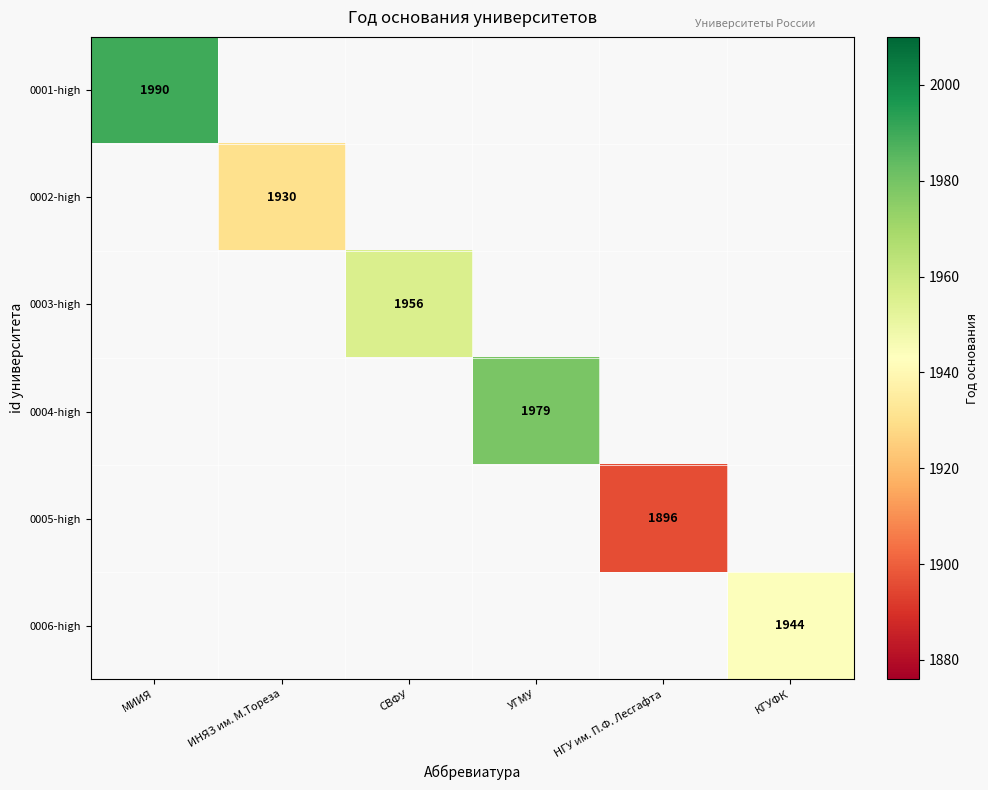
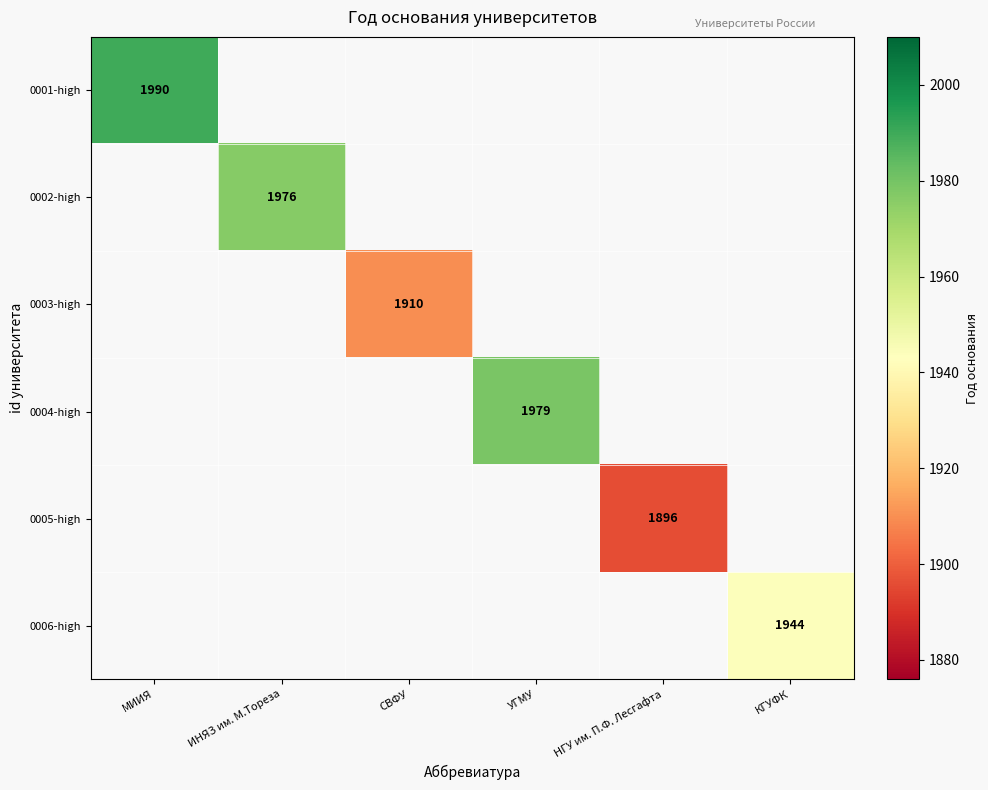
  {
    "0001-high": {
      "МИИЯ": 1990
    },
    "0002-high": {
-     "ИНЯЗ им. М.Тореза": 1930
+     "ИНЯЗ им. М.Тореза": 1976
    },
    "0003-high": {
-     "СВФУ": 1956
+     "СВФУ": 1910
    },
    "0004-high": {
      "УГМУ": 1979
    },
    "0005-high": {
      "НГУ им. П.Ф. Лесгафта": 1896
    },
    "0006-high": {
      "КГУФК": 1944
    }
  }
